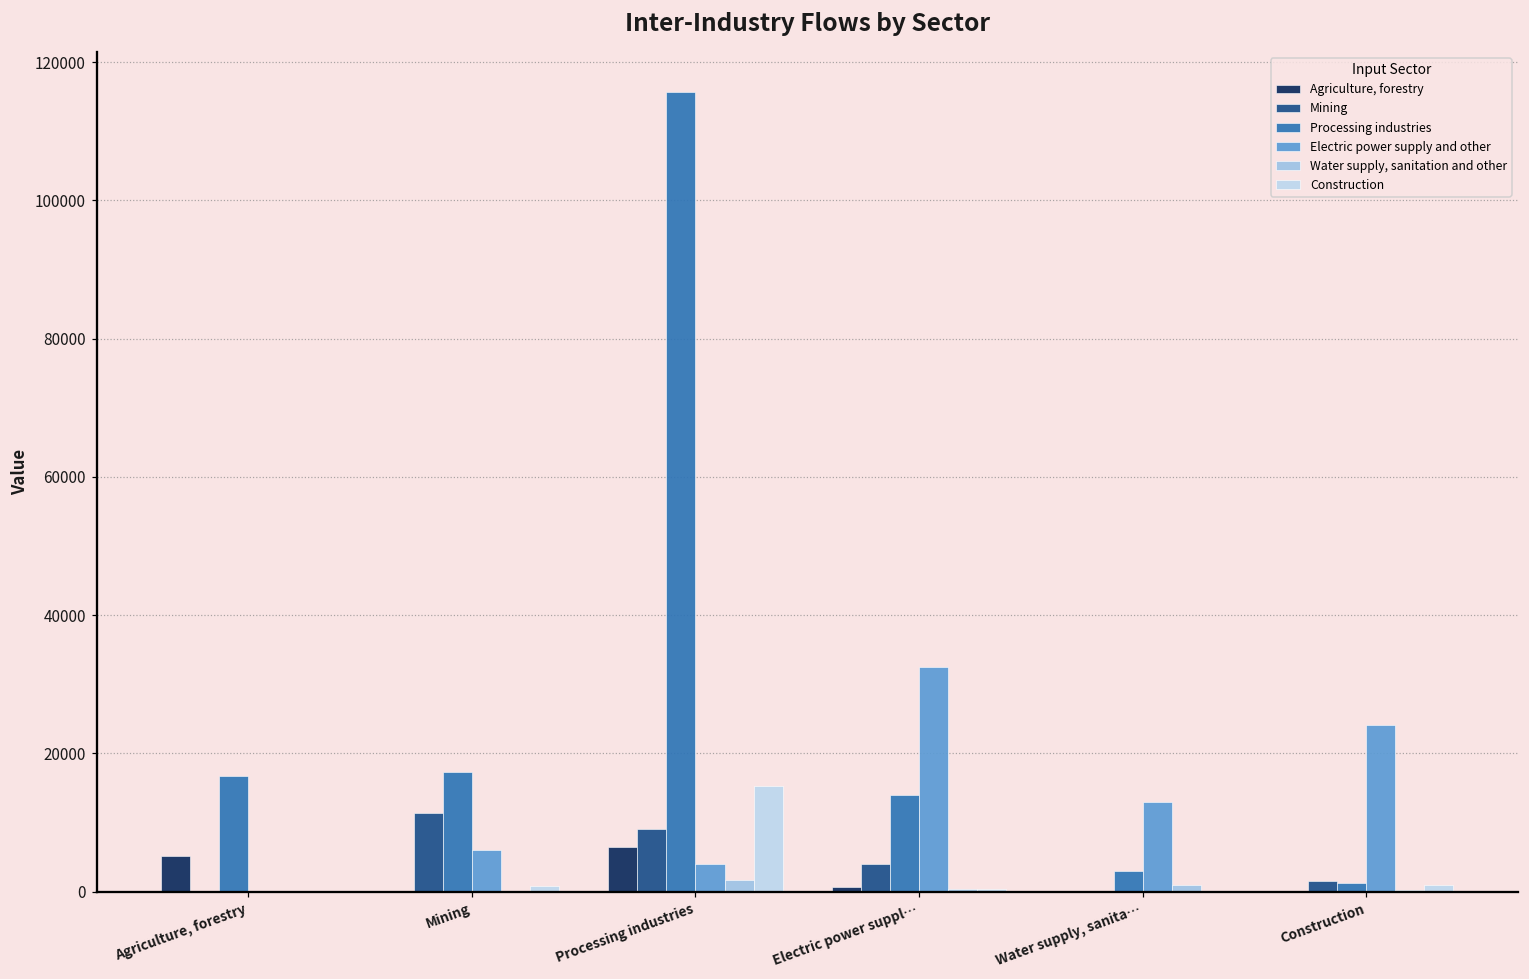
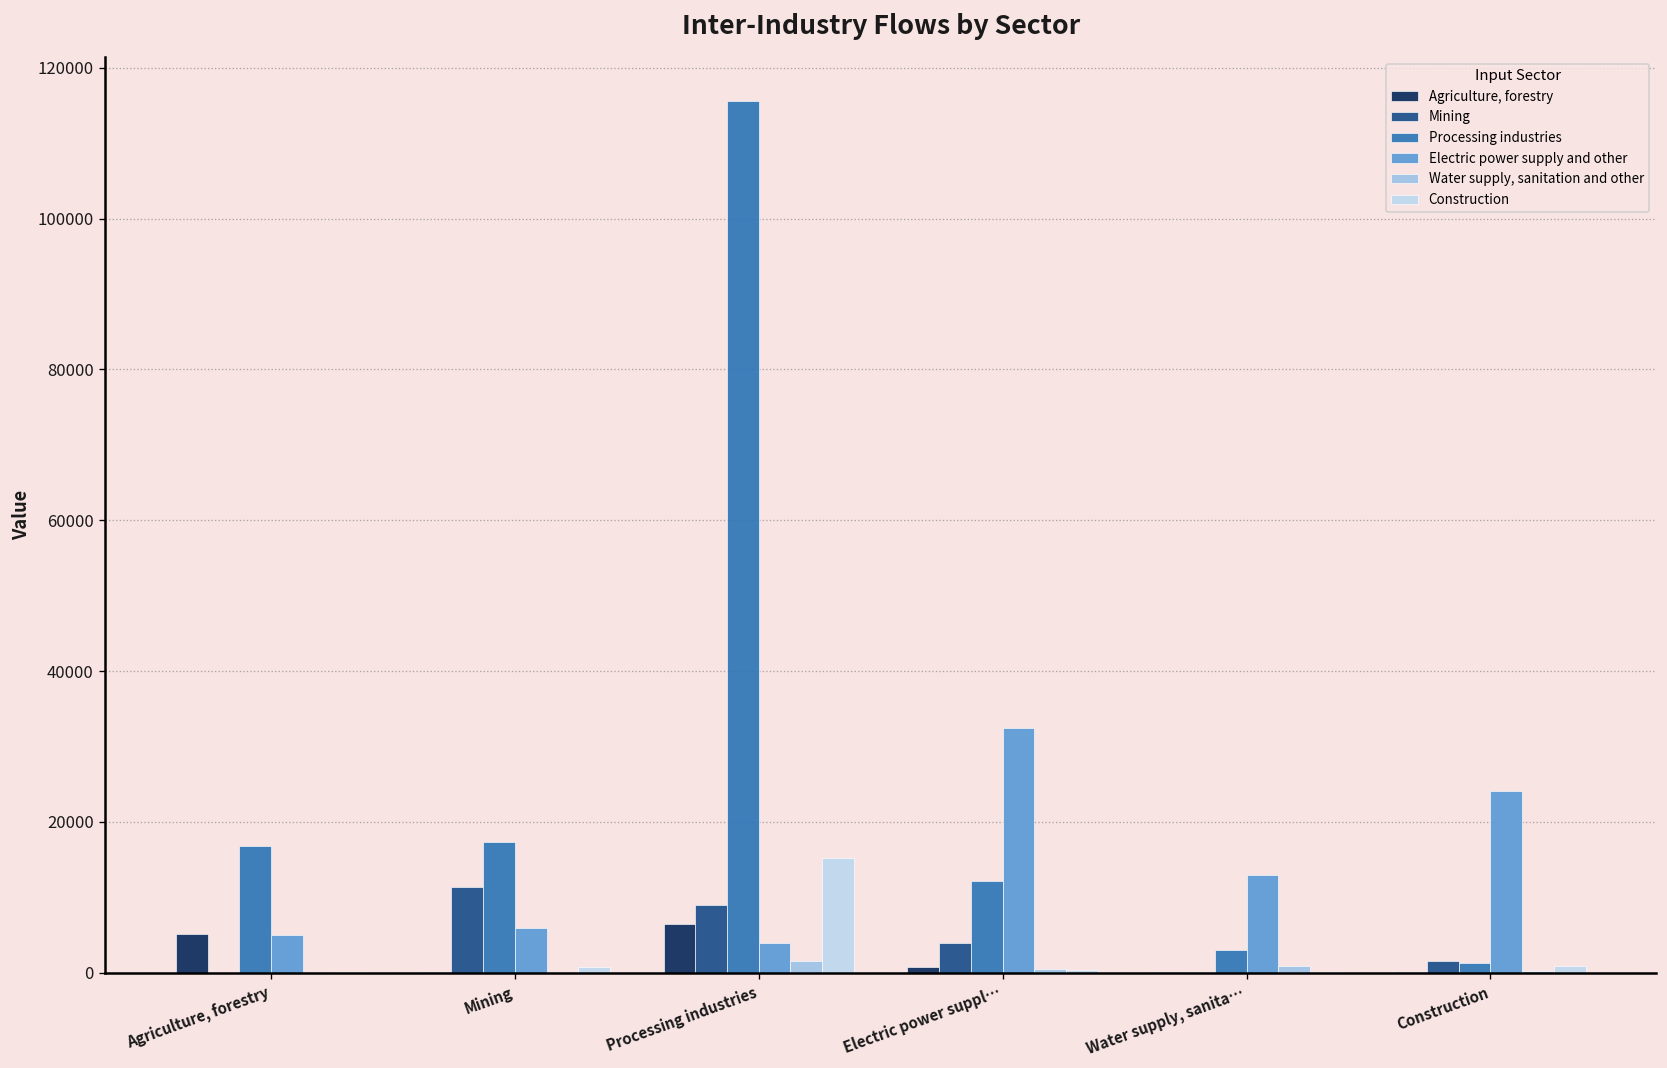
  {
    "Processing industries": {
      "Agriculture, forestry": 17000,
      "Mining": 17000,
      "Processing industries": 116000,
-     "Electric power suppl…": 14000,
+     "Electric power suppl…": 12000,
      "Water supply, sanita…": 3000,
      "Construction": 1000
    },
    "Electric power supply and other": {
-     "Agriculture, forestry": 0,
+     "Agriculture, forestry": 5000,
      "Mining": 6000,
      "Processing industries": 4000,
      "Electric power suppl…": 32000,
      "Water supply, sanita…": 13000,
      "Construction": 24000
    }
  }
